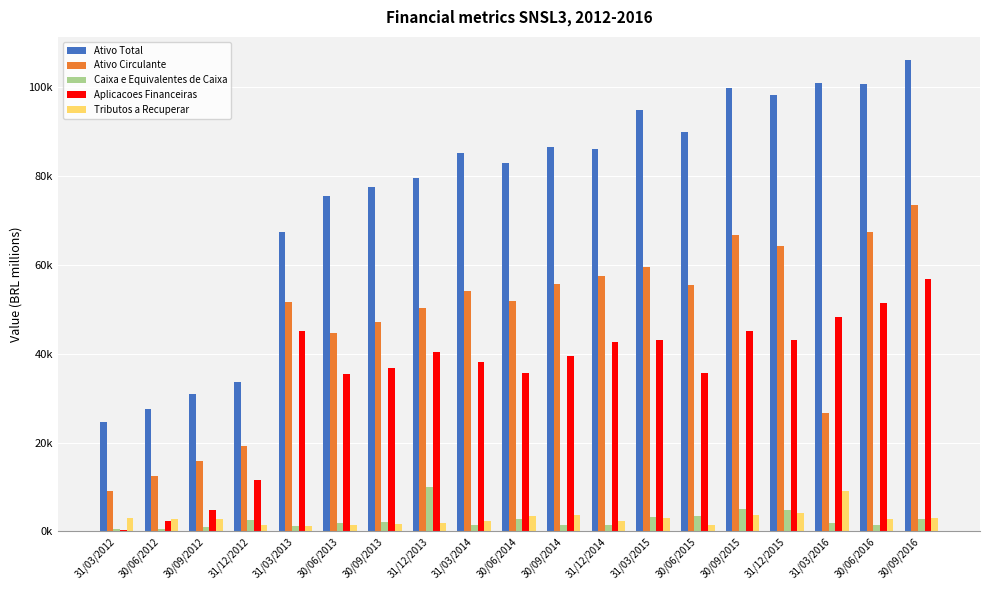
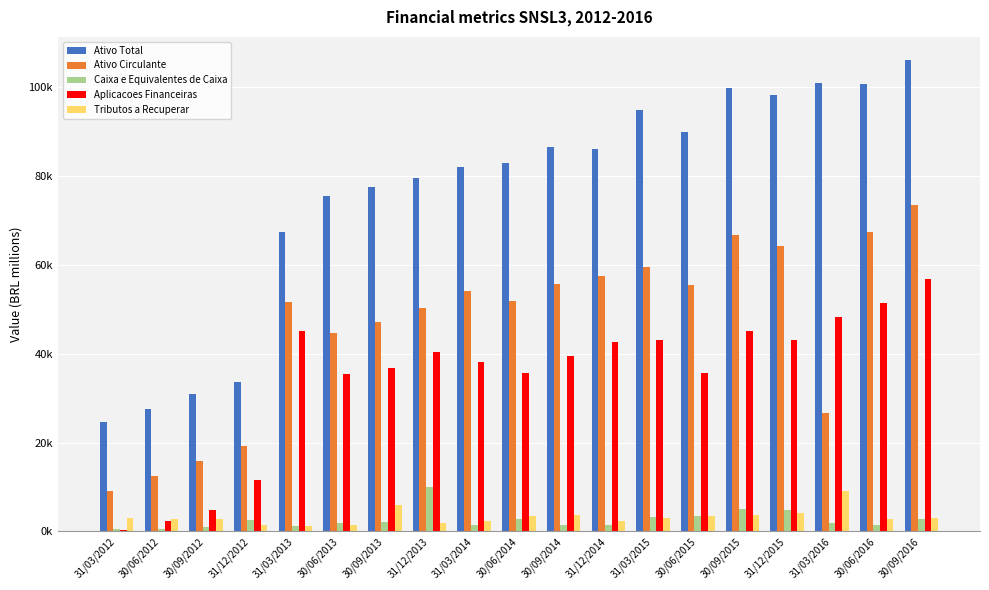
  {
    "Ativo Total": {
      "31/03/2012": 25000,
      "30/06/2012": 28000,
      "30/09/2012": 31000,
      "31/12/2012": 34000,
      "31/03/2013": 67000,
      "30/06/2013": 75000,
      "30/09/2013": 78000,
      "31/12/2013": 79000,
-     "31/03/2014": 85000,
+     "31/03/2014": 82000,
      "30/06/2014": 83000,
      "30/09/2014": 87000,
      "31/12/2014": 86000,
      "31/03/2015": 95000,
      "30/06/2015": 90000,
      "30/09/2015": 100000,
      "31/12/2015": 98000,
      "31/03/2016": 101000,
      "30/06/2016": 101000,
      "30/09/2016": 106000
    },
    "Ativo Circulante": {
      "31/03/2012": 9000,
      "30/06/2012": 12000,
      "30/09/2012": 16000,
      "31/12/2012": 19000,
      "31/03/2013": 52000,
      "30/06/2013": 45000,
      "30/09/2013": 47000,
      "31/12/2013": 50000,
      "31/03/2014": 54000,
      "30/06/2014": 52000,
      "30/09/2014": 56000,
      "31/12/2014": 58000,
      "31/03/2015": 60000,
      "30/06/2015": 56000,
      "30/09/2015": 67000,
      "31/12/2015": 64000,
      "31/03/2016": 27000,
      "30/06/2016": 67000,
      "30/09/2016": 73000
    },
    "Caixa e Equivalentes de Caixa": {
      "30/09/2012": 1000,
      "31/12/2012": 2000,
      "31/03/2013": 1000,
      "30/06/2013": 2000,
      "30/09/2013": 2000,
      "31/12/2013": 10000,
      "31/03/2014": 1000,
      "30/06/2014": 3000,
      "30/09/2014": 1000,
      "31/12/2014": 1000,
      "31/03/2015": 3000,
      "30/06/2015": 4000,
      "30/09/2015": 5000,
      "31/12/2015": 5000,
      "31/03/2016": 2000,
      "30/06/2016": 2000,
      "30/09/2016": 3000
    },
    "Aplicacoes Financeiras": {
      "30/06/2012": 2000,
      "30/09/2012": 5000,
      "31/12/2012": 12000,
      "31/03/2013": 45000,
      "30/06/2013": 36000,
      "30/09/2013": 37000,
      "31/12/2013": 40000,
      "31/03/2014": 38000,
      "30/06/2014": 36000,
      "30/09/2014": 39000,
      "31/12/2014": 43000,
      "31/03/2015": 43000,
      "30/06/2015": 36000,
      "30/09/2015": 45000,
      "31/12/2015": 43000,
      "31/03/2016": 48000,
      "30/06/2016": 51000,
      "30/09/2016": 57000
    },
    "Tributos a Recuperar": {
      "31/03/2012": 3000,
      "30/06/2012": 3000,
      "30/09/2012": 3000,
      "31/12/2012": 1000,
      "31/03/2013": 1000,
      "30/06/2013": 1000,
-     "30/09/2013": 2000,
+     "30/09/2013": 6000,
      "31/12/2013": 2000,
      "31/03/2014": 2000,
      "30/06/2014": 3000,
      "30/09/2014": 4000,
      "31/12/2014": 2000,
      "31/03/2015": 3000,
-     "30/06/2015": 2000,
+     "30/06/2015": 3000,
      "30/09/2015": 4000,
      "31/12/2015": 4000,
      "31/03/2016": 9000,
      "30/06/2016": 3000,
      "30/09/2016": 3000
    }
  }
